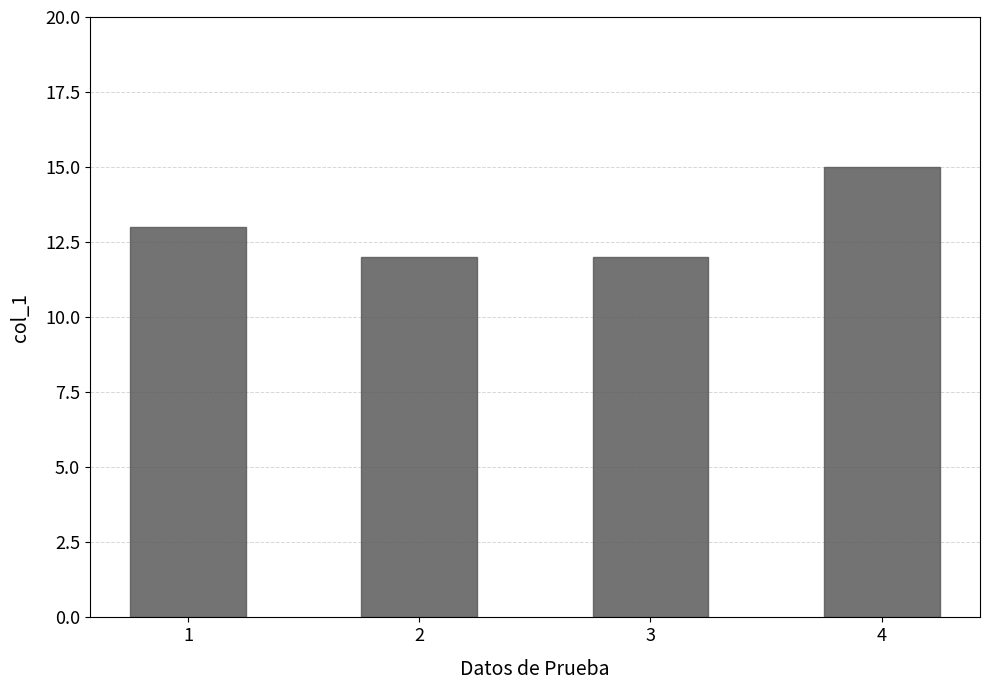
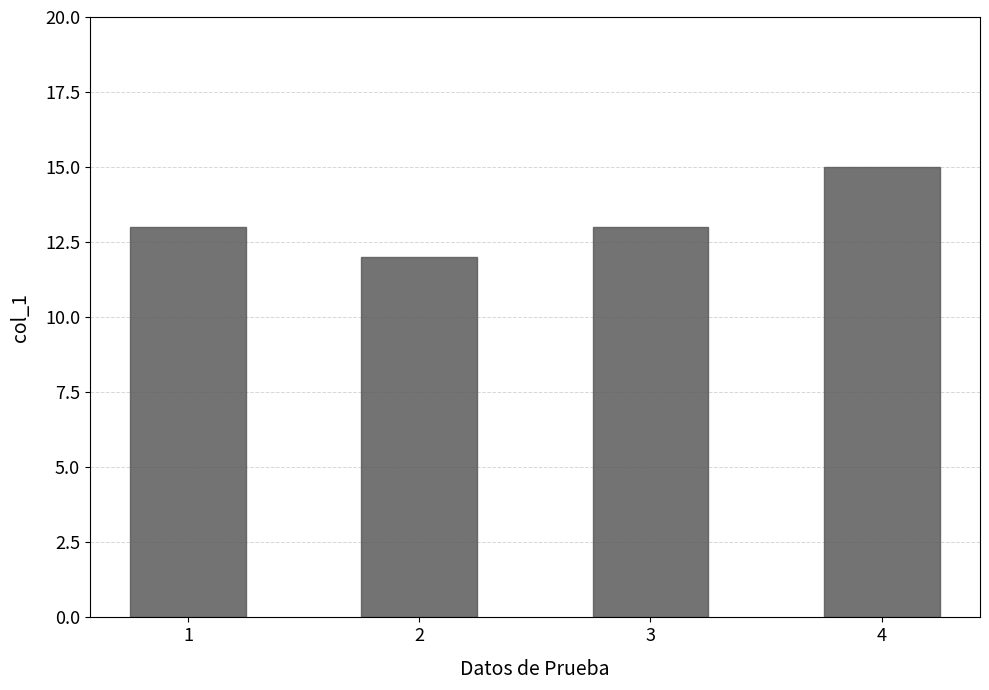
  {
    "1": 13,
    "2": 12,
-   "3": 12,
+   "3": 13,
    "4": 15
  }
